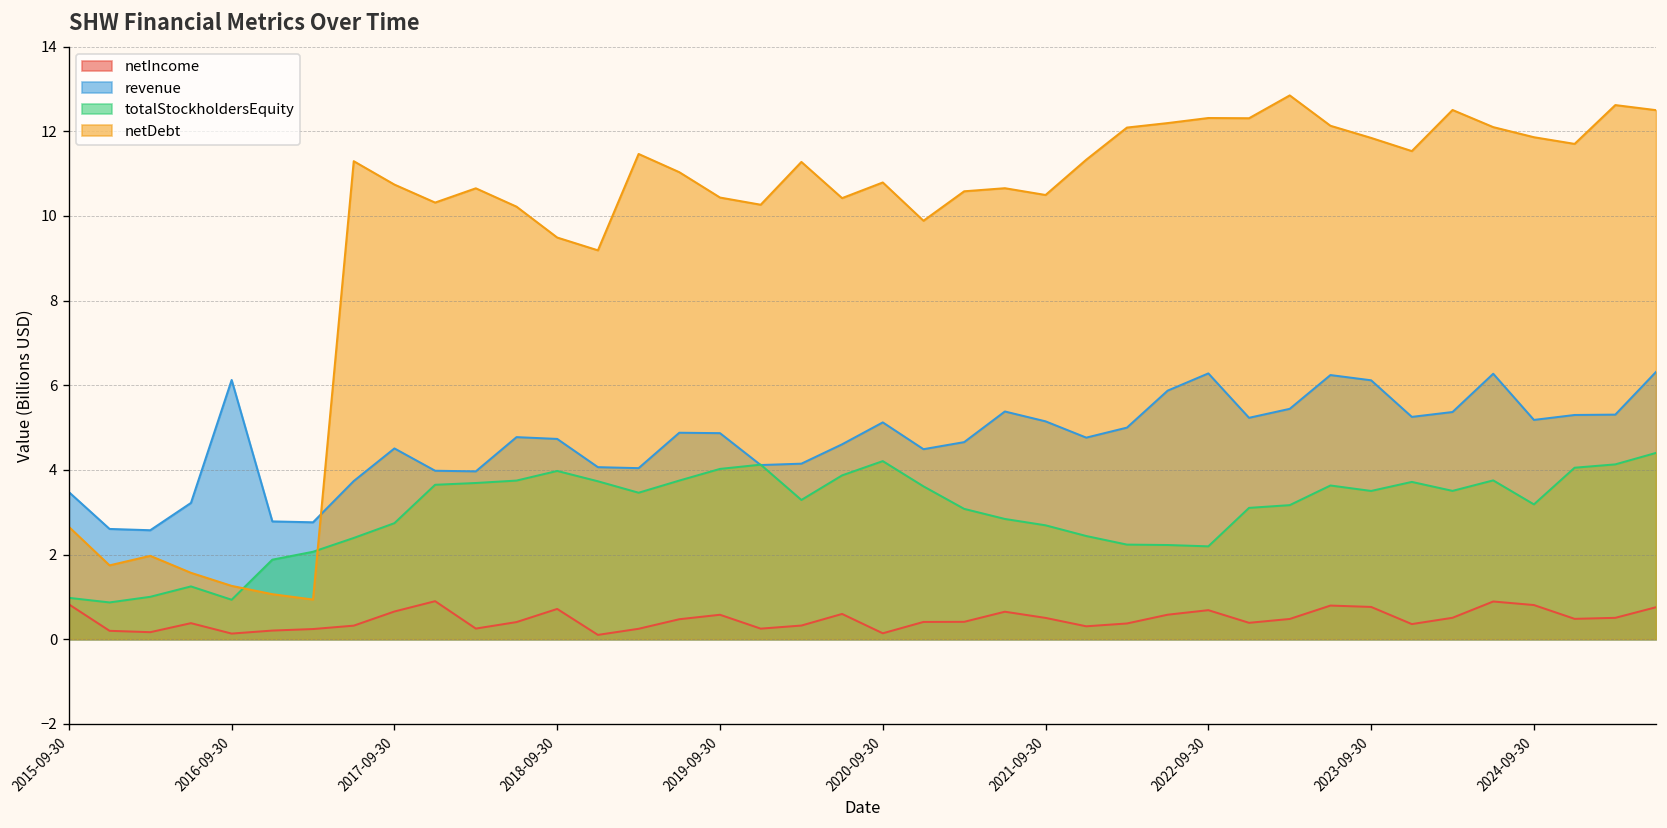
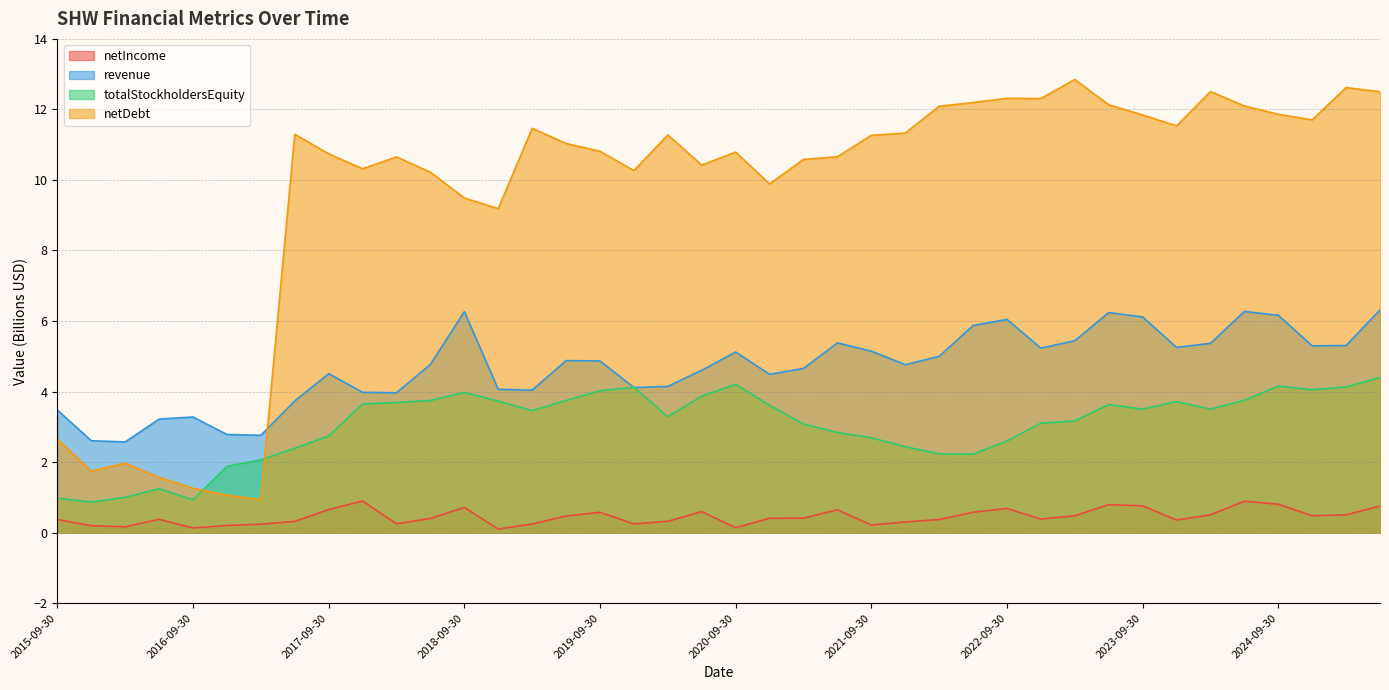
  {
    "netIncome": {
-     "2015-09-30": 0.8,
+     "2015-09-30": 0.4,
      "2016-09-30": 0.1,
      "2017-09-30": 0.7,
      "2018-09-30": 0.7,
      "2019-09-30": 0.6,
      "2020-09-30": 0.1,
-     "2021-09-30": 0.5,
+     "2021-09-30": 0.2,
      "2022-09-30": 0.7,
      "2023-09-30": 0.8,
      "2024-09-30": 0.8
    },
    "revenue": {
      "2015-09-30": 3.5,
-     "2016-09-30": 6.1,
+     "2016-09-30": 3.3,
      "2017-09-30": 4.5,
-     "2018-09-30": 4.7,
+     "2018-09-30": 6.3,
      "2019-09-30": 4.9,
      "2020-09-30": 5.1,
      "2021-09-30": 5.1,
-     "2022-09-30": 6.3,
+     "2022-09-30": 6.0,
      "2023-09-30": 6.1,
-     "2024-09-30": 5.2
+     "2024-09-30": 6.2
    },
    "totalStockholdersEquity": {
      "2015-09-30": 1.0,
      "2016-09-30": 0.9,
      "2017-09-30": 2.7,
      "2018-09-30": 4.0,
      "2019-09-30": 4.0,
      "2020-09-30": 4.2,
      "2021-09-30": 2.7,
-     "2022-09-30": 2.2,
+     "2022-09-30": 2.6,
      "2023-09-30": 3.5,
-     "2024-09-30": 3.2
+     "2024-09-30": 4.2
    },
    "netDebt": {
      "2015-09-30": 2.7,
      "2016-09-30": 1.3,
      "2017-09-30": 10.7,
      "2018-09-30": 9.5,
-     "2019-09-30": 10.4,
+     "2019-09-30": 10.8,
      "2020-09-30": 10.8,
-     "2021-09-30": 10.5,
+     "2021-09-30": 11.3,
      "2022-09-30": 12.3,
      "2023-09-30": 11.8,
      "2024-09-30": 11.9
    }
  }
